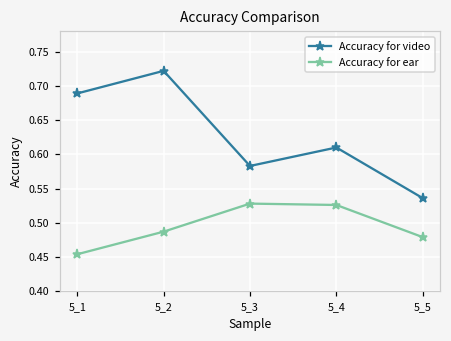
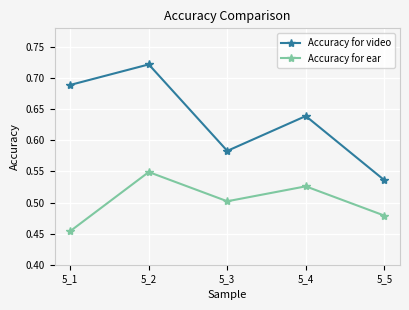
  {
    "Accuracy for video": {
      "5_1": 0.69,
      "5_2": 0.72,
      "5_3": 0.58,
-     "5_4": 0.61,
+     "5_4": 0.64,
      "5_5": 0.54
    },
    "Accuracy for ear": {
      "5_1": 0.45,
-     "5_2": 0.49,
-     "5_3": 0.53,
+     "5_2": 0.55,
+     "5_3": 0.50,
      "5_4": 0.53,
      "5_5": 0.48
    }
  }
